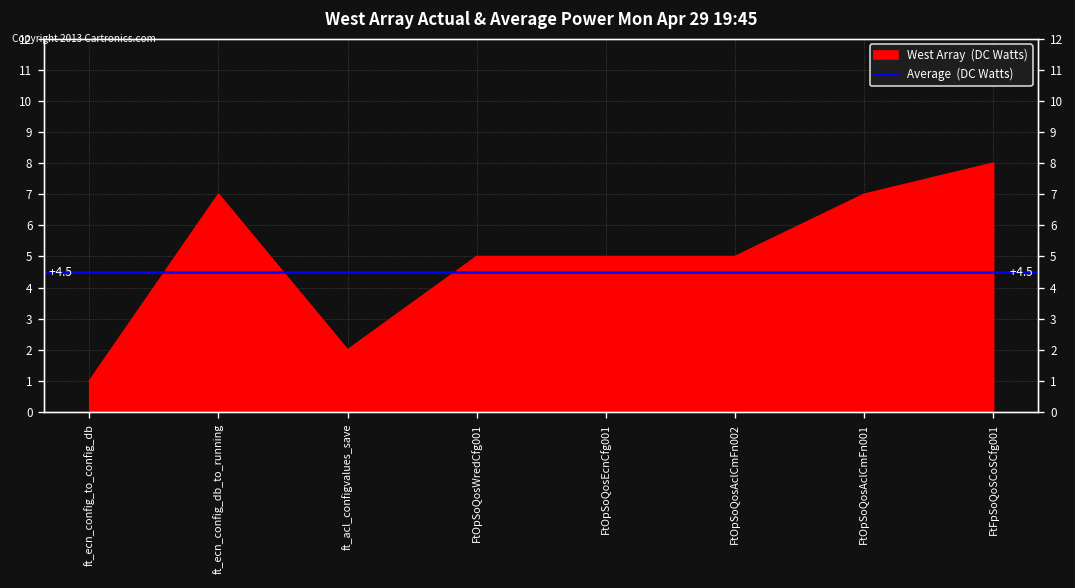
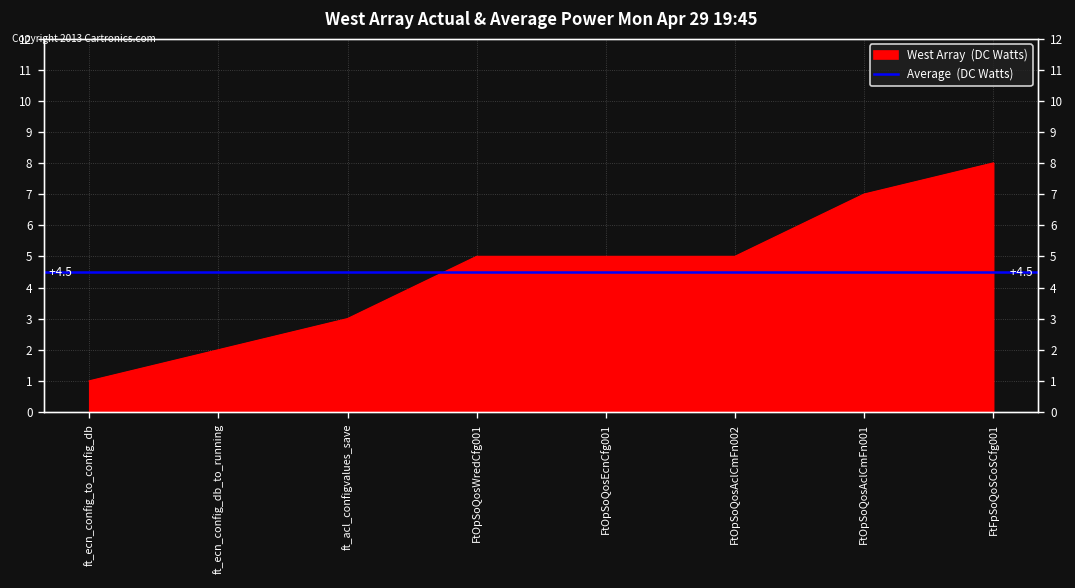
  {
    "ft_ecn_config_to_config_db": 1,
-   "ft_ecn_config_db_to_running": 7,
-   "ft_acl_configvalues_save": 2,
+   "ft_ecn_config_db_to_running": 2,
+   "ft_acl_configvalues_save": 3,
    "FtOpSoQosWredCfg001": 5,
    "FtOpSoQosEcnCfg001": 5,
    "FtOpSoQosAclCmFn002": 5,
    "FtOpSoQosAclCmFn001": 7,
    "FtFpSoQoSCoSCfg001": 8
  }
